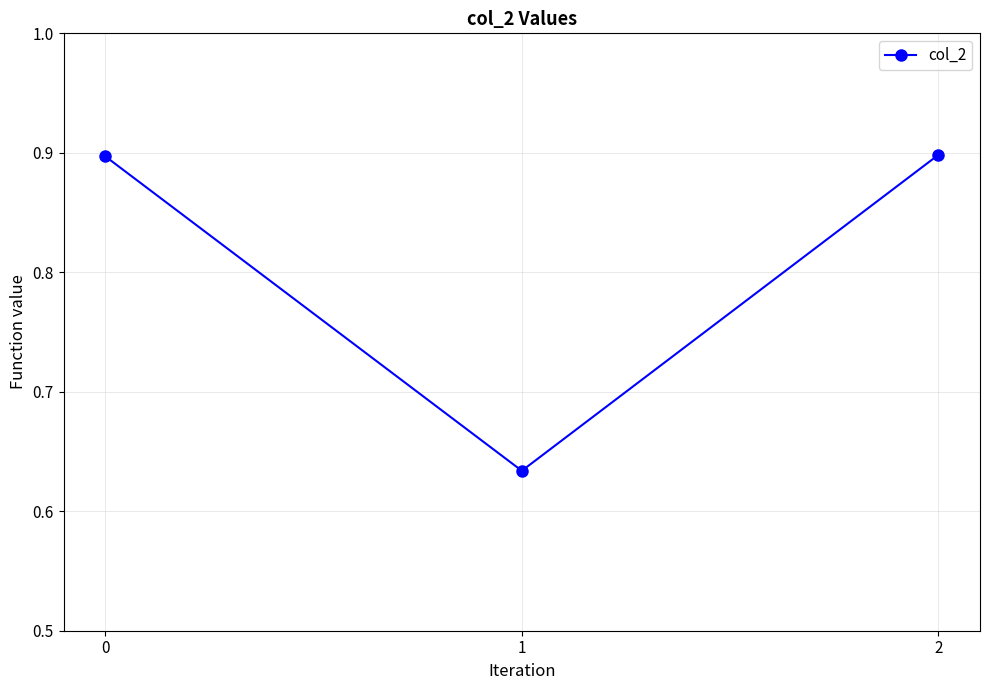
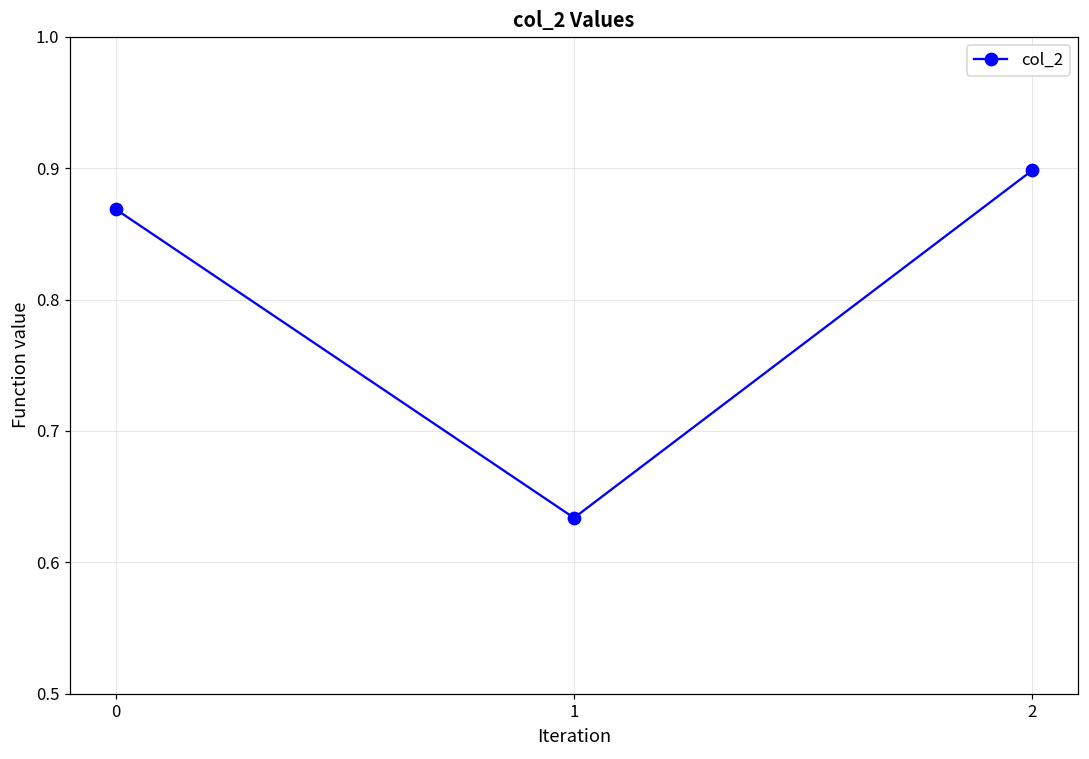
  {
-   "0": 0.897,
+   "0": 0.869,
    "1": 0.634,
    "2": 0.898
  }
